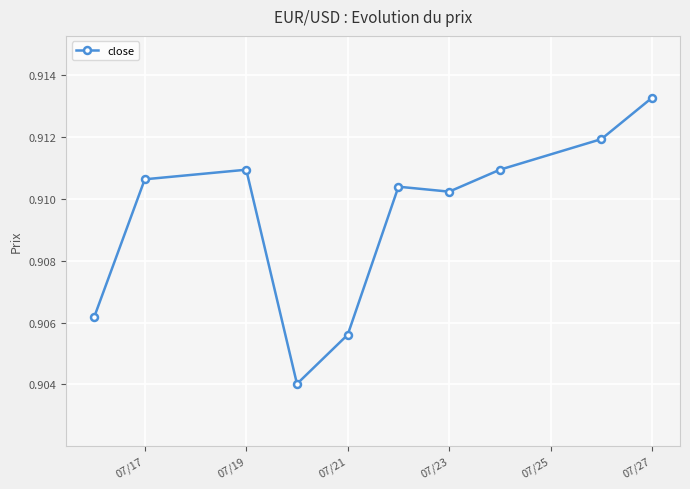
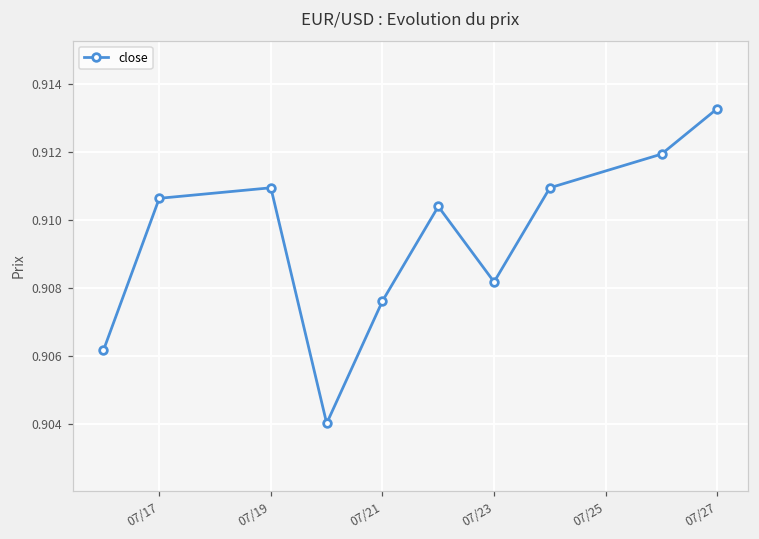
  {
    "07/17": 0.9106,
    "07/19": 0.9110,
-   "07/21": 0.9056,
-   "07/23": 0.9102,
+   "07/21": 0.9076,
+   "07/23": 0.9082,
    "07/27": 0.9133
  }
